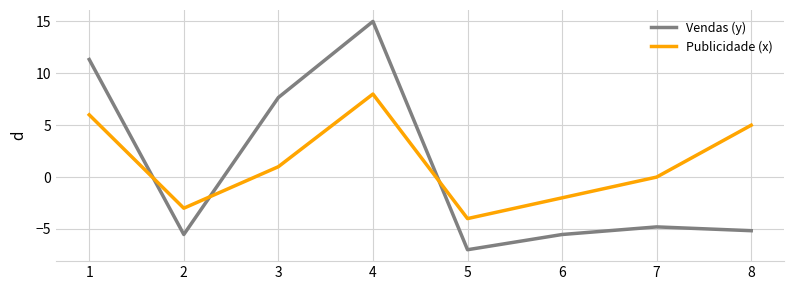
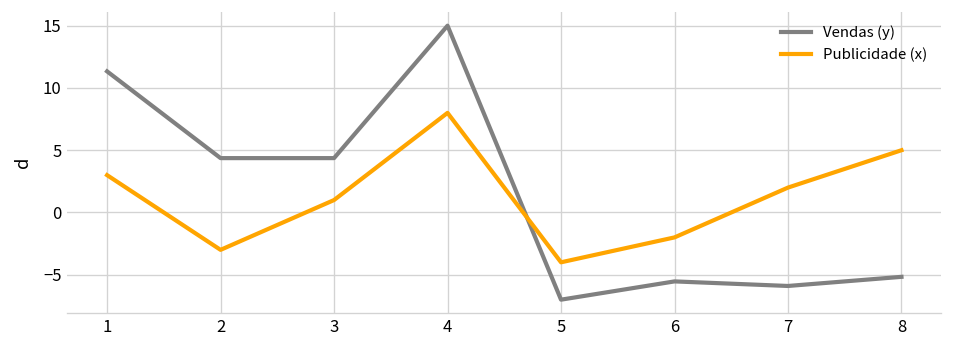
  {
    "Vendas (y)": {
      "1": 11.3,
-     "2": -5.5,
-     "3": 7.7,
+     "2": 4.4,
+     "3": 4.4,
      "4": 15.0,
      "5": -7.0,
      "6": -5.5,
-     "7": -4.8,
+     "7": -5.9,
      "8": -5.2
    },
    "Publicidade (x)": {
-     "1": 6.0,
+     "1": 3.0,
      "2": -3.0,
      "3": 1.0,
      "4": 8.0,
      "5": -4.0,
      "6": -2.0,
-     "7": 0.0,
+     "7": 2.0,
      "8": 5.0
    }
  }
